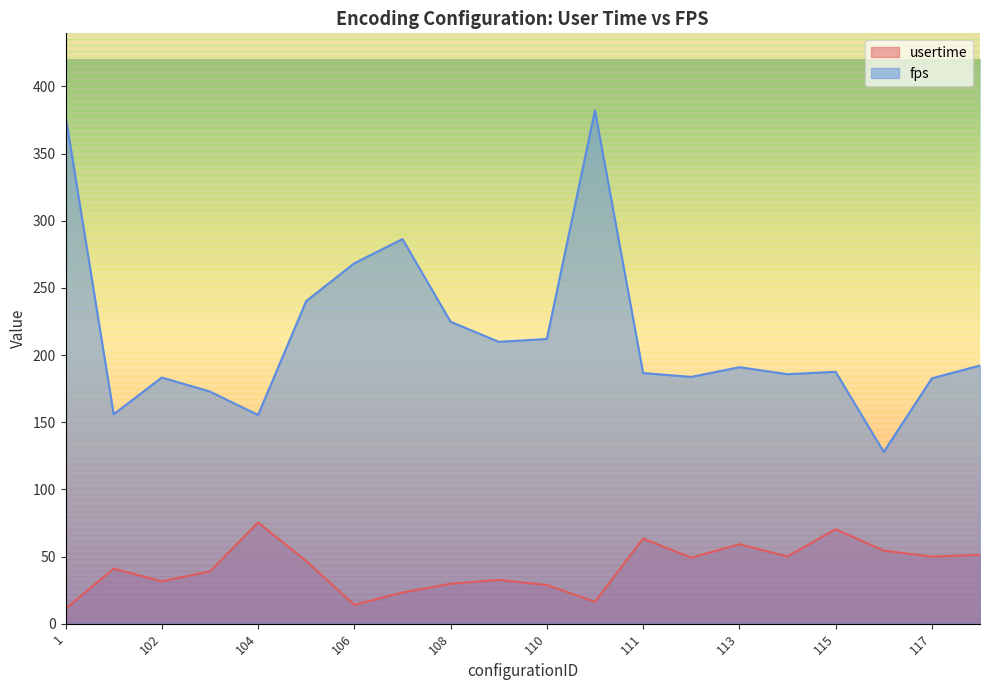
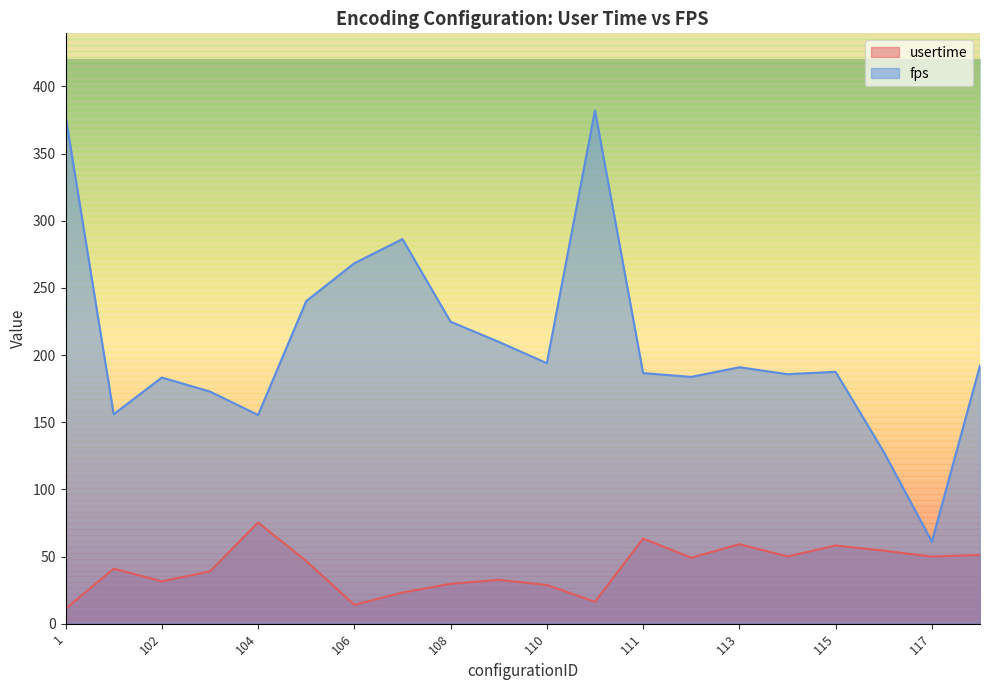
  {
    "usertime": {
      "102": 32,
      "104": 75,
      "106": 14,
      "108": 30,
      "110": 29,
      "111": 63,
      "113": 59,
-     "115": 70,
+     "115": 58,
      "117": 50
    },
    "fps": {
      "102": 183,
      "104": 155,
      "106": 268,
      "108": 225,
-     "110": 212,
+     "110": 194,
      "111": 187,
      "113": 191,
      "115": 188,
-     "117": 183
+     "117": 61
    }
  }
